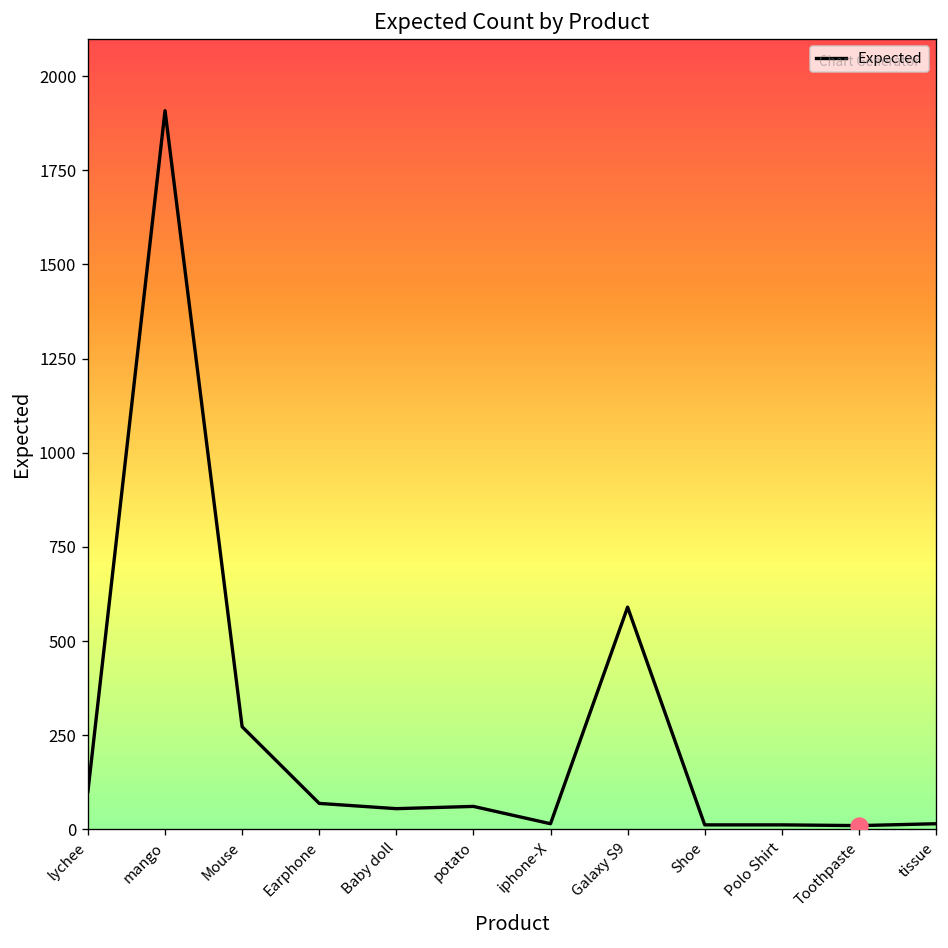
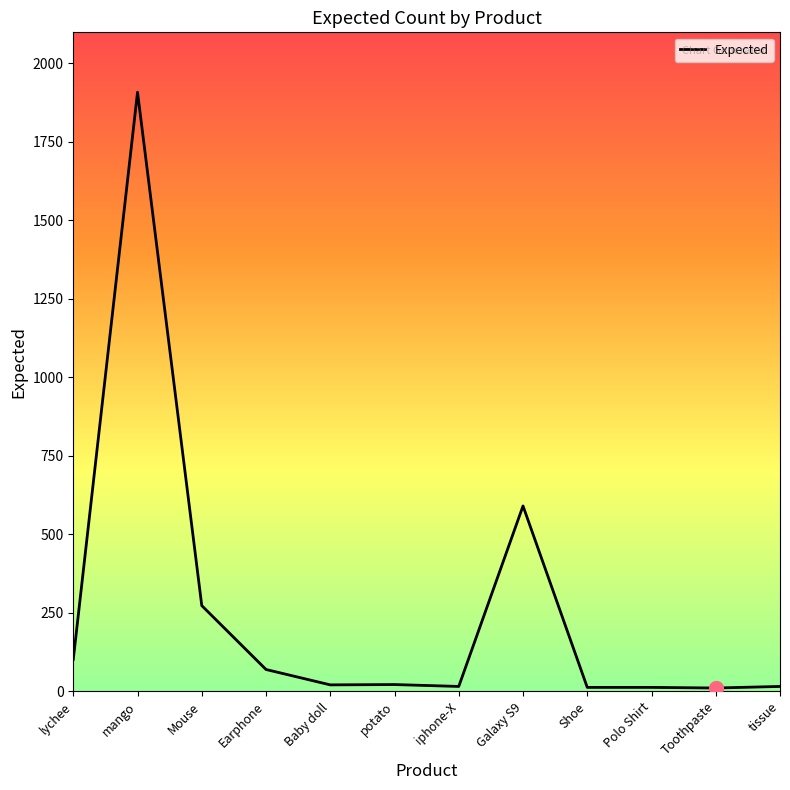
  {
    "Expected": {
      "lychee": 100,
      "mango": 1910,
      "Mouse": 270,
      "Earphone": 70,
-     "Baby doll": 60,
-     "potato": 60,
+     "Baby doll": 20,
+     "potato": 20,
      "iphone-X": 20,
      "Galaxy S9": 590,
      "Shoe": 10,
      "Polo Shirt": 10,
      "tissue": 20
    }
  }
